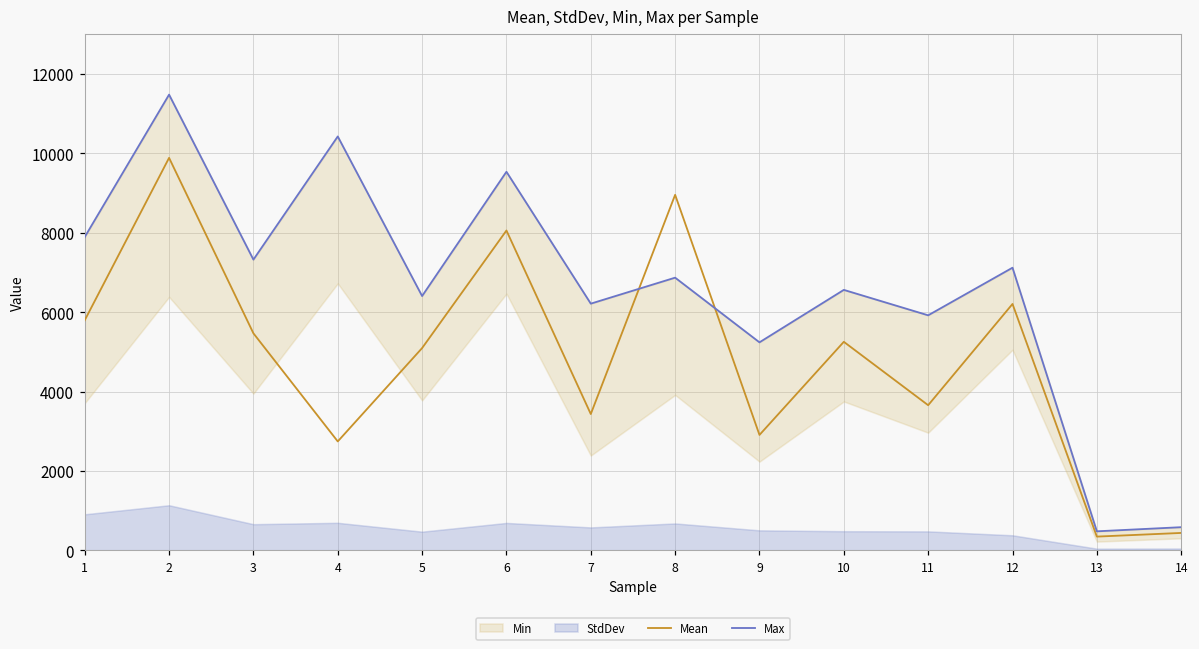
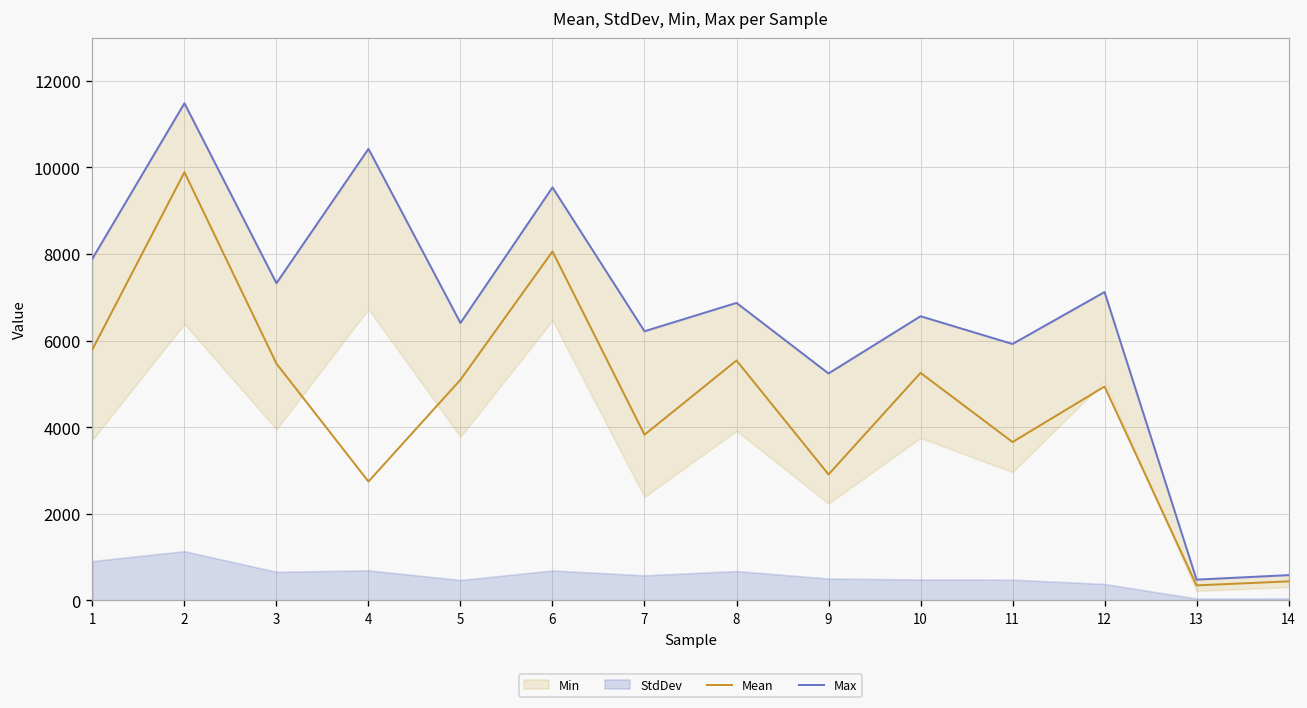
  {
    "Mean": {
      "1": 5800,
      "2": 9900,
      "3": 5500,
      "4": 2700,
      "5": 5100,
      "6": 8100,
-     "7": 3400,
-     "8": 9000,
+     "7": 3800,
+     "8": 5500,
      "9": 2900,
      "10": 5300,
      "11": 3700,
-     "12": 6200,
+     "12": 4900,
      "13": 300,
      "14": 400
    }
  }
